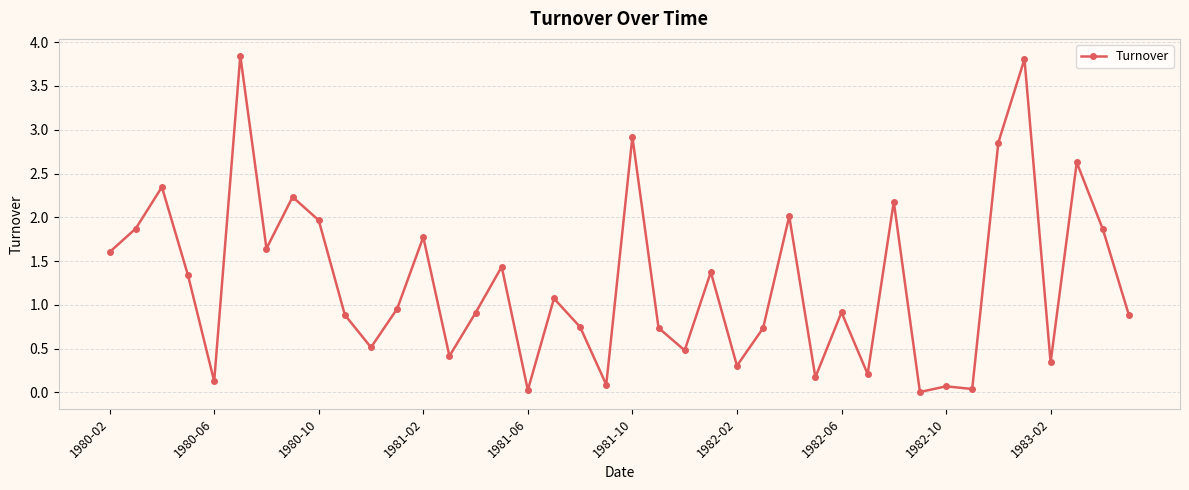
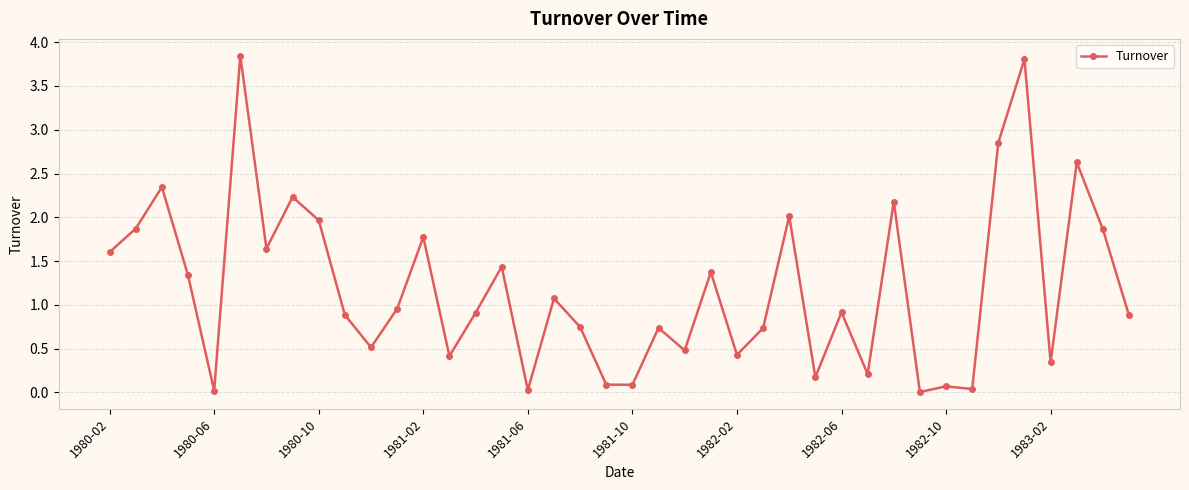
  {
    "1980-02": 1.6,
-   "1980-06": 0.1,
+   "1980-06": 0.0,
    "1980-10": 2.0,
    "1981-02": 1.8,
    "1981-06": 0.0,
-   "1981-10": 2.9,
-   "1982-02": 0.3,
+   "1981-10": 0.1,
+   "1982-02": 0.4,
    "1982-06": 0.9,
    "1982-10": 0.1,
    "1983-02": 0.3
  }
